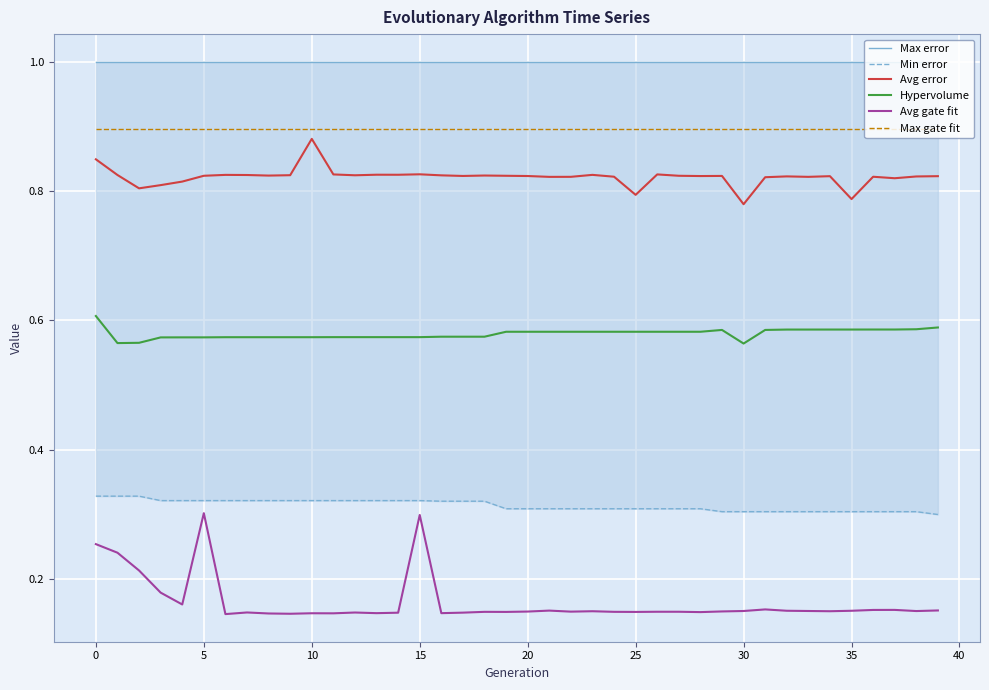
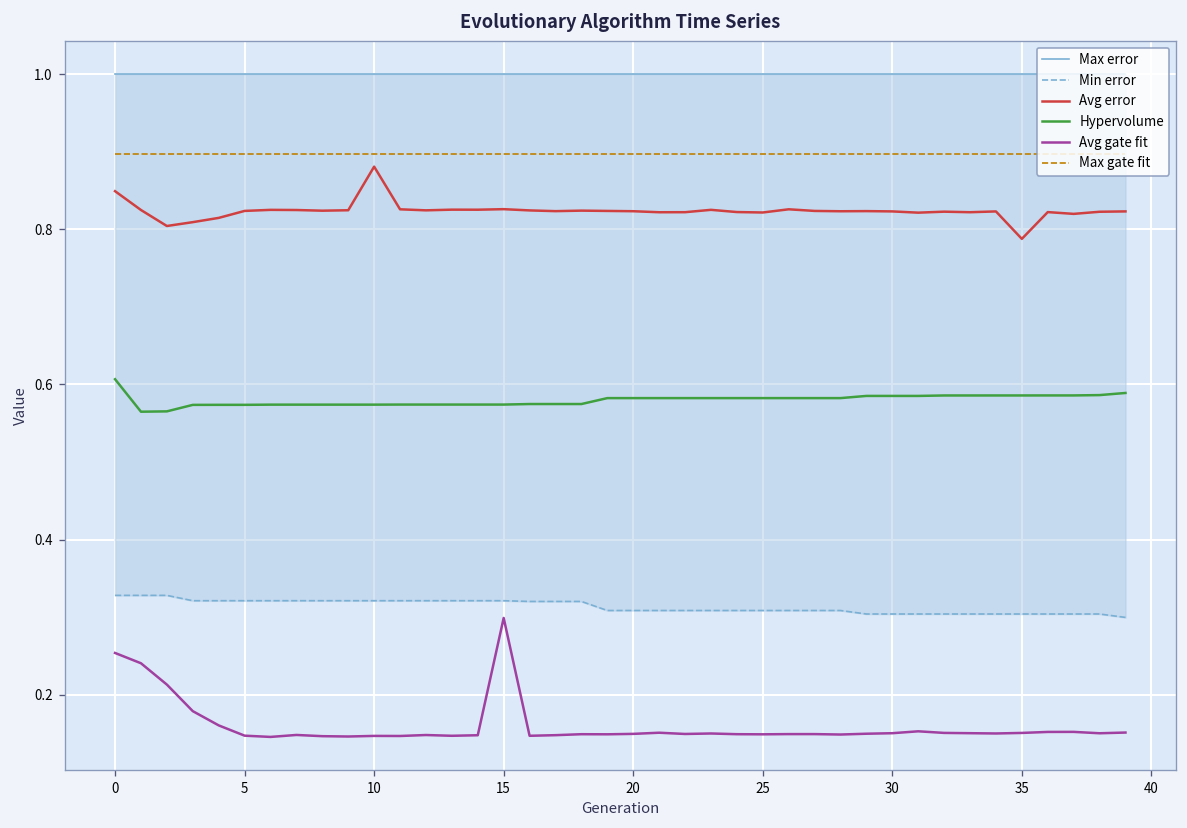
  {
    "Avg error": {
      "0": 0.85,
      "5": 0.82,
      "10": 0.88,
      "15": 0.83,
      "20": 0.82,
-     "25": 0.79,
-     "30": 0.78,
+     "25": 0.82,
+     "30": 0.82,
      "35": 0.79
    },
    "Hypervolume": {
      "0": 0.61,
      "5": 0.57,
      "10": 0.57,
      "15": 0.57,
      "20": 0.58,
      "25": 0.58,
-     "30": 0.56,
+     "30": 0.59,
      "35": 0.59
    },
    "Avg gate fit": {
      "0": 0.25,
-     "5": 0.30,
+     "5": 0.15,
      "10": 0.15,
      "15": 0.30,
      "20": 0.15,
      "25": 0.15,
      "30": 0.15,
      "35": 0.15
    },
    "Max gate fit": {
      "0": 0.90,
      "5": 0.90,
      "10": 0.90,
      "15": 0.90,
      "20": 0.90,
      "25": 0.90,
      "30": 0.90,
      "35": 0.90
    }
  }
